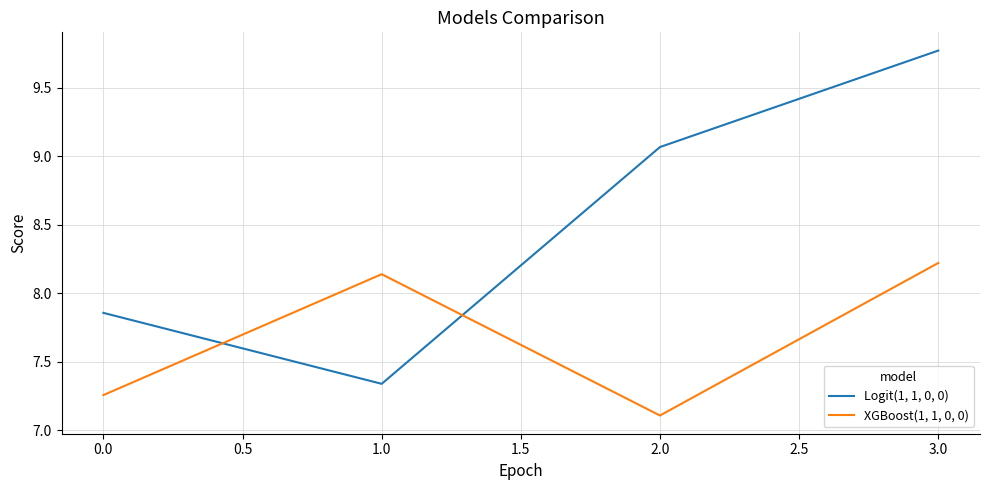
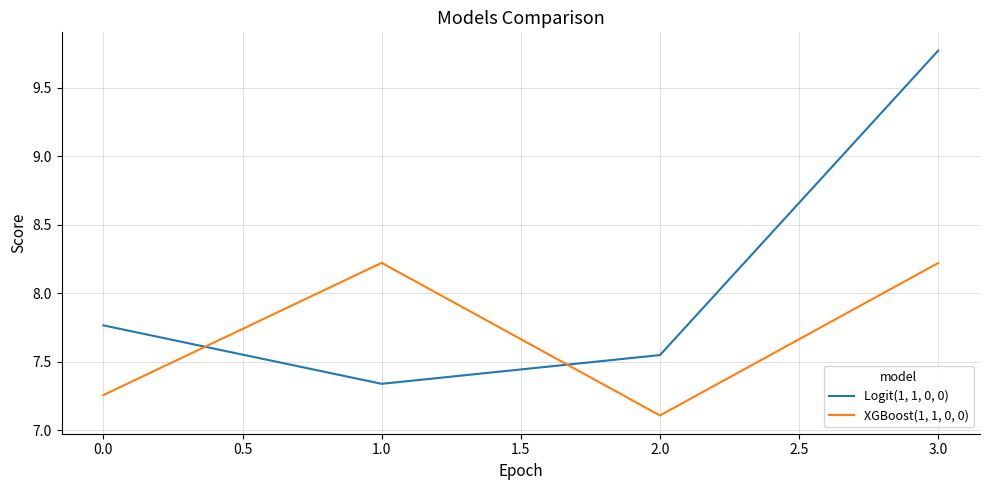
  {
    "Logit(1, 1, 0, 0)": {
-     "0.0": 7.86,
+     "0.0": 7.76,
      "1.0": 7.34,
-     "2.0": 9.07,
+     "2.0": 7.55,
      "3.0": 9.77
    },
    "XGBoost(1, 1, 0, 0)": {
      "0.0": 7.26,
-     "1.0": 8.14,
+     "1.0": 8.22,
      "2.0": 7.11,
      "3.0": 8.22
    }
  }
